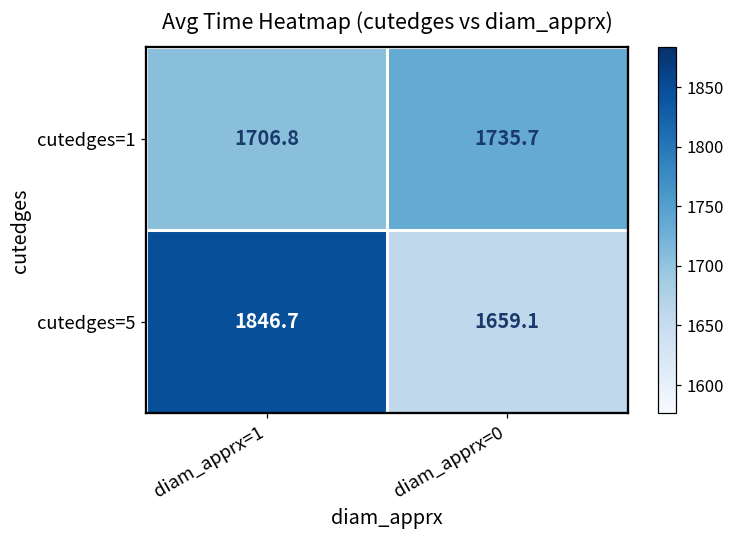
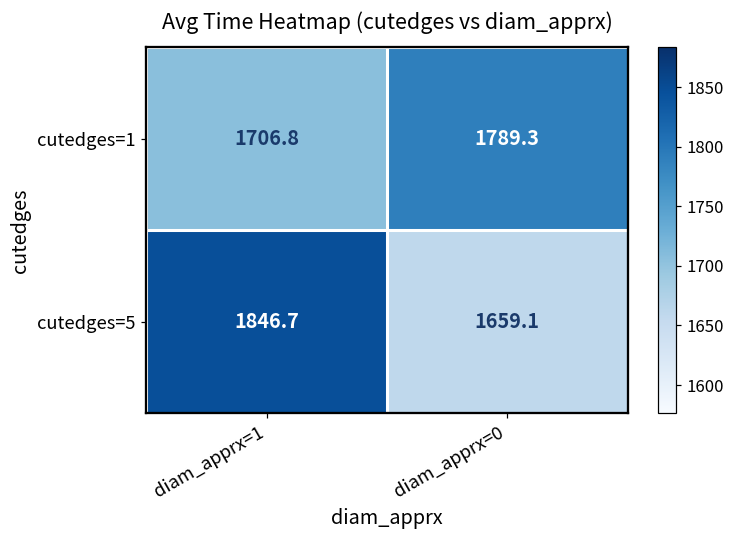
  {
    "cutedges=1": {
      "diam_apprx=1": 1706.8,
-     "diam_apprx=0": 1735.7
+     "diam_apprx=0": 1789.3
    },
    "cutedges=5": {
      "diam_apprx=1": 1846.7,
      "diam_apprx=0": 1659.1
    }
  }
